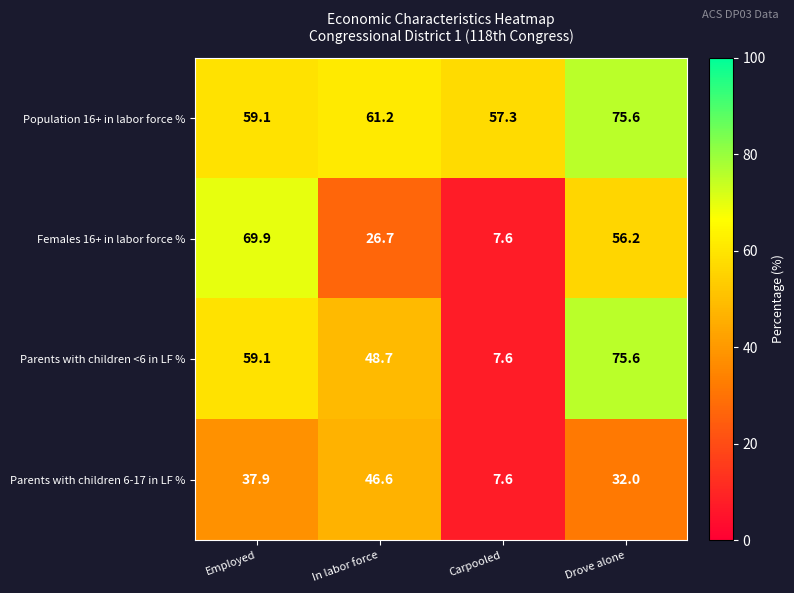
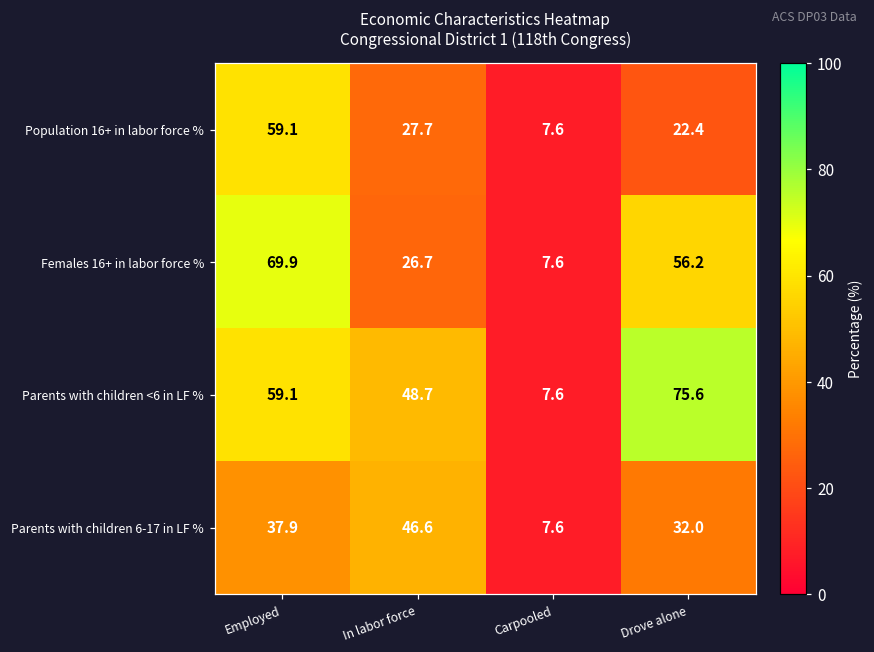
  {
    "Population 16+ in labor force %": {
      "Employed": 59.1,
-     "In labor force": 61.2,
-     "Carpooled": 57.3,
-     "Drove alone": 75.6
+     "In labor force": 27.7,
+     "Carpooled": 7.6,
+     "Drove alone": 22.4
    },
    "Females 16+ in labor force %": {
      "Employed": 69.9,
      "In labor force": 26.7,
      "Carpooled": 7.6,
      "Drove alone": 56.2
    },
    "Parents with children <6 in LF %": {
      "Employed": 59.1,
      "In labor force": 48.7,
      "Carpooled": 7.6,
      "Drove alone": 75.6
    },
    "Parents with children 6-17 in LF %": {
      "Employed": 37.9,
      "In labor force": 46.6,
      "Carpooled": 7.6,
      "Drove alone": 32.0
    }
  }
